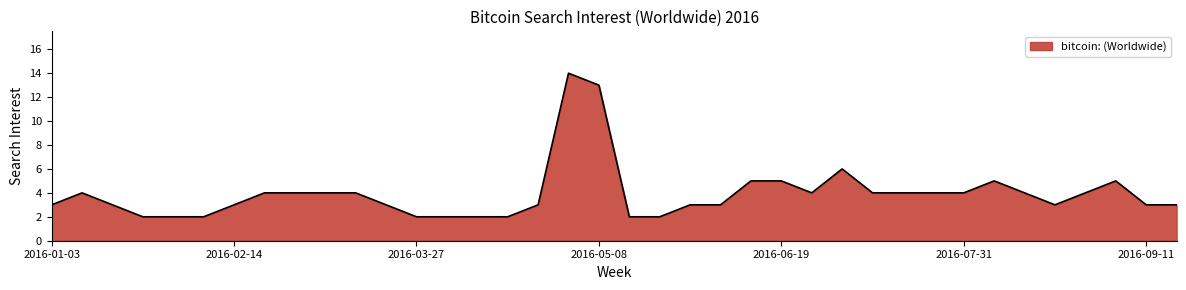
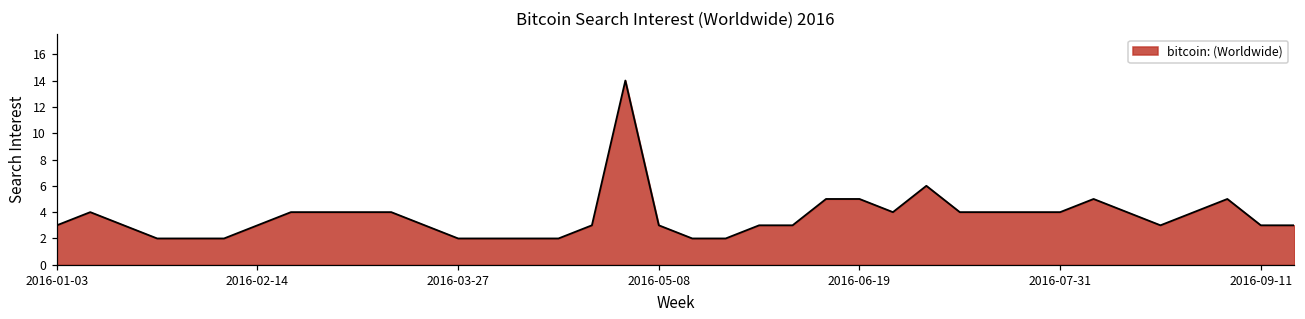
  {
    "2016-01-03": 3,
    "2016-02-14": 3,
    "2016-03-27": 2,
-   "2016-05-08": 13,
+   "2016-05-08": 3,
    "2016-06-19": 5,
    "2016-07-31": 4,
    "2016-09-11": 3
  }
